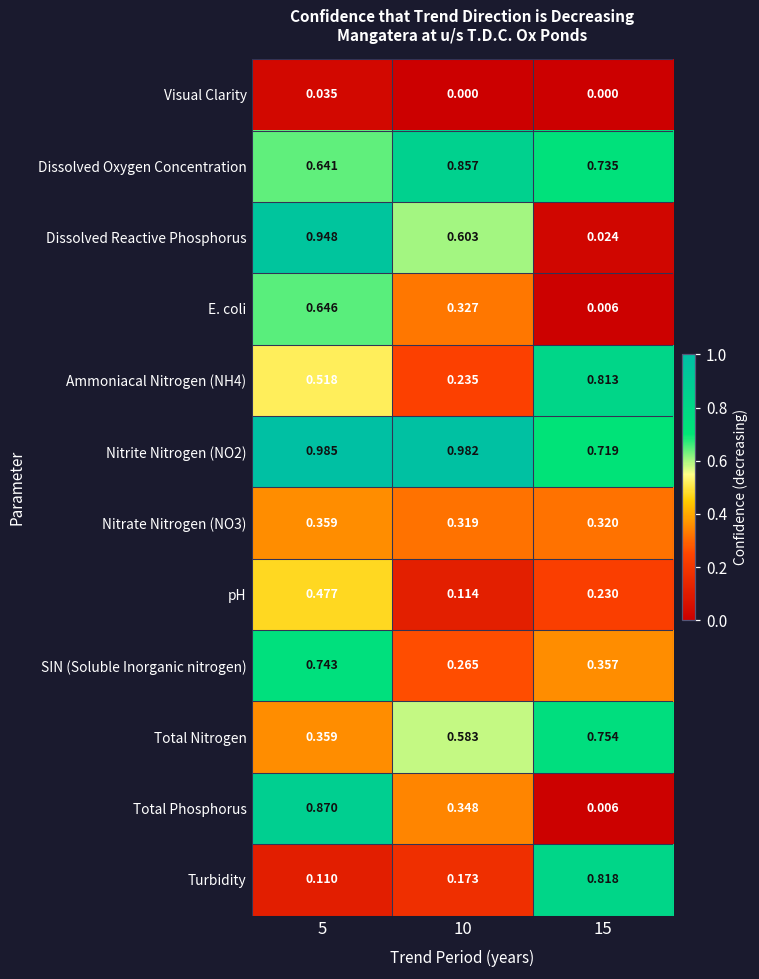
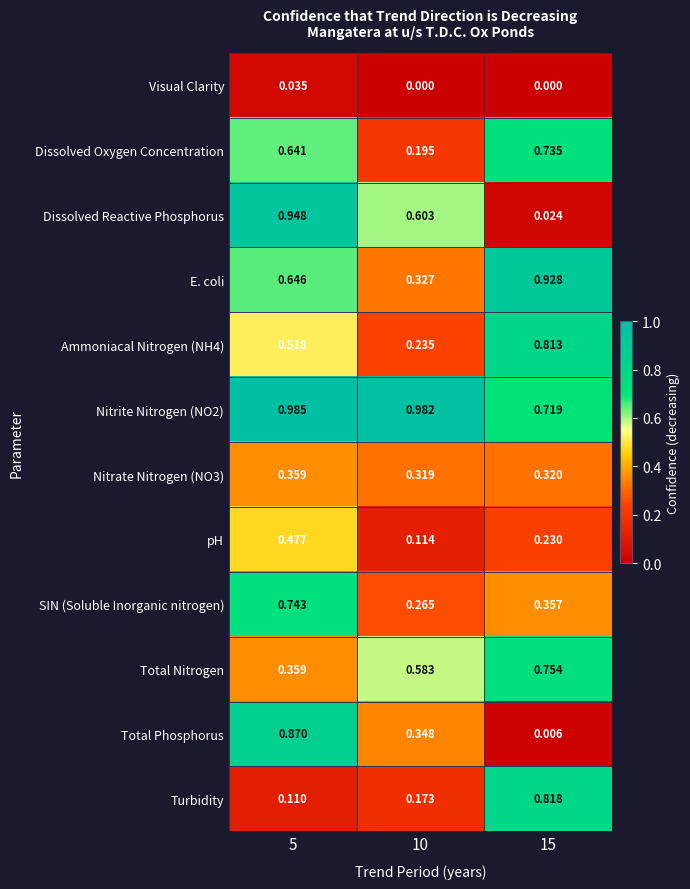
  {
    "Visual Clarity": {
      "5": 0.035,
      "10": 0.000,
      "15": 0.000
    },
    "Dissolved Oxygen Concentration": {
      "5": 0.641,
-     "10": 0.857,
+     "10": 0.195,
      "15": 0.735
    },
    "Dissolved Reactive Phosphorus": {
      "5": 0.948,
      "10": 0.603,
      "15": 0.024
    },
    "E. coli": {
      "5": 0.646,
      "10": 0.327,
-     "15": 0.006
+     "15": 0.928
    },
    "Ammoniacal Nitrogen (NH4)": {
      "5": 0.518,
      "10": 0.235,
      "15": 0.813
    },
    "Nitrite Nitrogen (NO2)": {
      "5": 0.985,
      "10": 0.982,
      "15": 0.719
    },
    "Nitrate Nitrogen (NO3)": {
      "5": 0.359,
      "10": 0.319,
      "15": 0.320
    },
    "pH": {
      "5": 0.477,
      "10": 0.114,
      "15": 0.230
    },
    "SIN (Soluble Inorganic nitrogen)": {
      "5": 0.743,
      "10": 0.265,
      "15": 0.357
    },
    "Total Nitrogen": {
      "5": 0.359,
      "10": 0.583,
      "15": 0.754
    },
    "Total Phosphorus": {
      "5": 0.870,
      "10": 0.348,
      "15": 0.006
    },
    "Turbidity": {
      "5": 0.110,
      "10": 0.173,
      "15": 0.818
    }
  }
